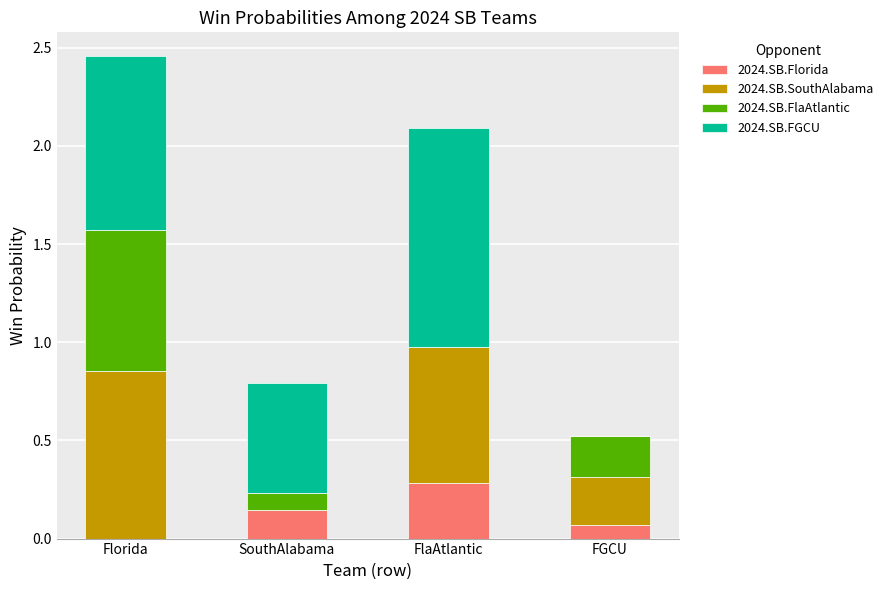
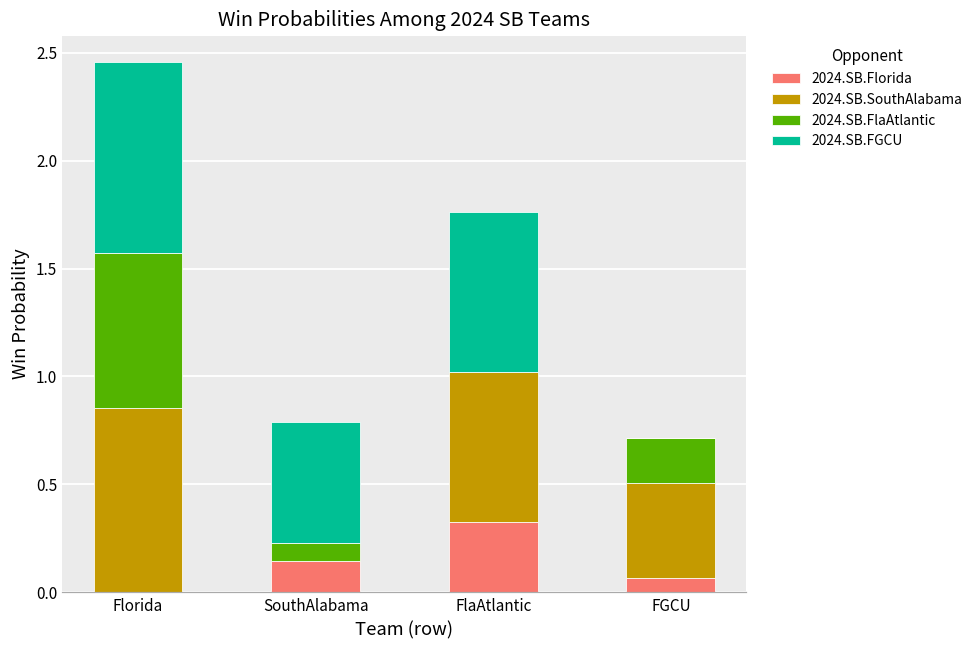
  {
    "2024.SB.Florida": {
      "Florida": 0.00,
      "SouthAlabama": 0.15,
-     "FlaAtlantic": 0.28,
+     "FlaAtlantic": 0.33,
      "FGCU": 0.07
    },
    "2024.SB.SouthAlabama": {
      "Florida": 0.85,
      "SouthAlabama": 0.00,
      "FlaAtlantic": 0.69,
-     "FGCU": 0.25
+     "FGCU": 0.44
    },
    "2024.SB.FlaAtlantic": {
      "Florida": 0.72,
      "SouthAlabama": 0.08,
      "FlaAtlantic": 0.00,
      "FGCU": 0.21
    },
    "2024.SB.FGCU": {
      "Florida": 0.88,
      "SouthAlabama": 0.56,
-     "FlaAtlantic": 1.12,
+     "FlaAtlantic": 0.74,
      "FGCU": 0.00
    }
  }
